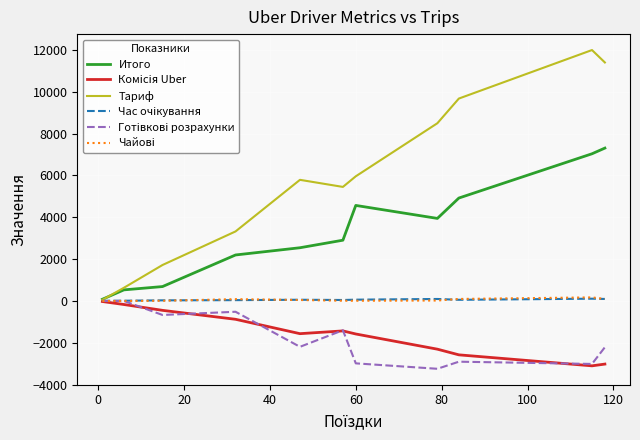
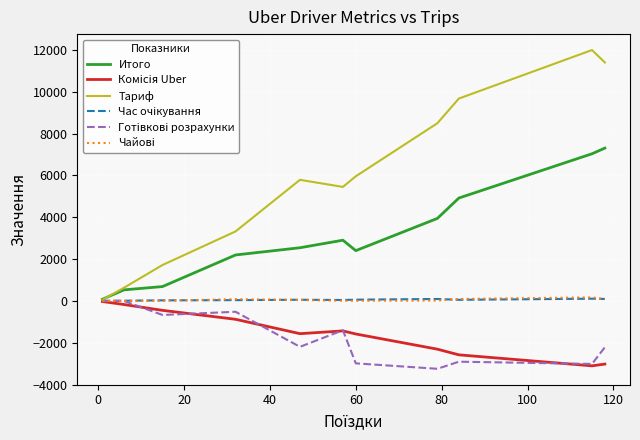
  {
    "Итого": {
-     "60": 4600
+     "60": 2400
    },
    "Комісія Uber": {
      "60": -1600
    },
    "Тариф": {
      "60": 6000
    },
    "Готівкові розрахунки": {
      "60": -3000
    }
  }
